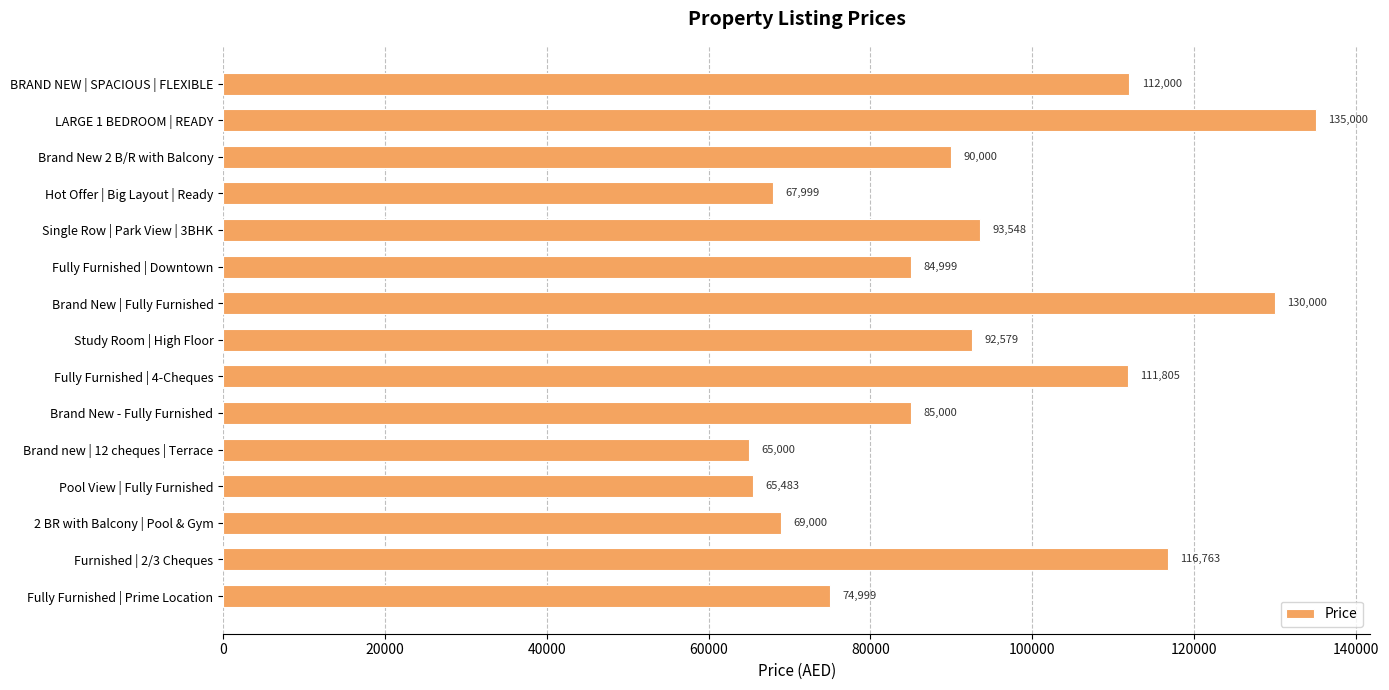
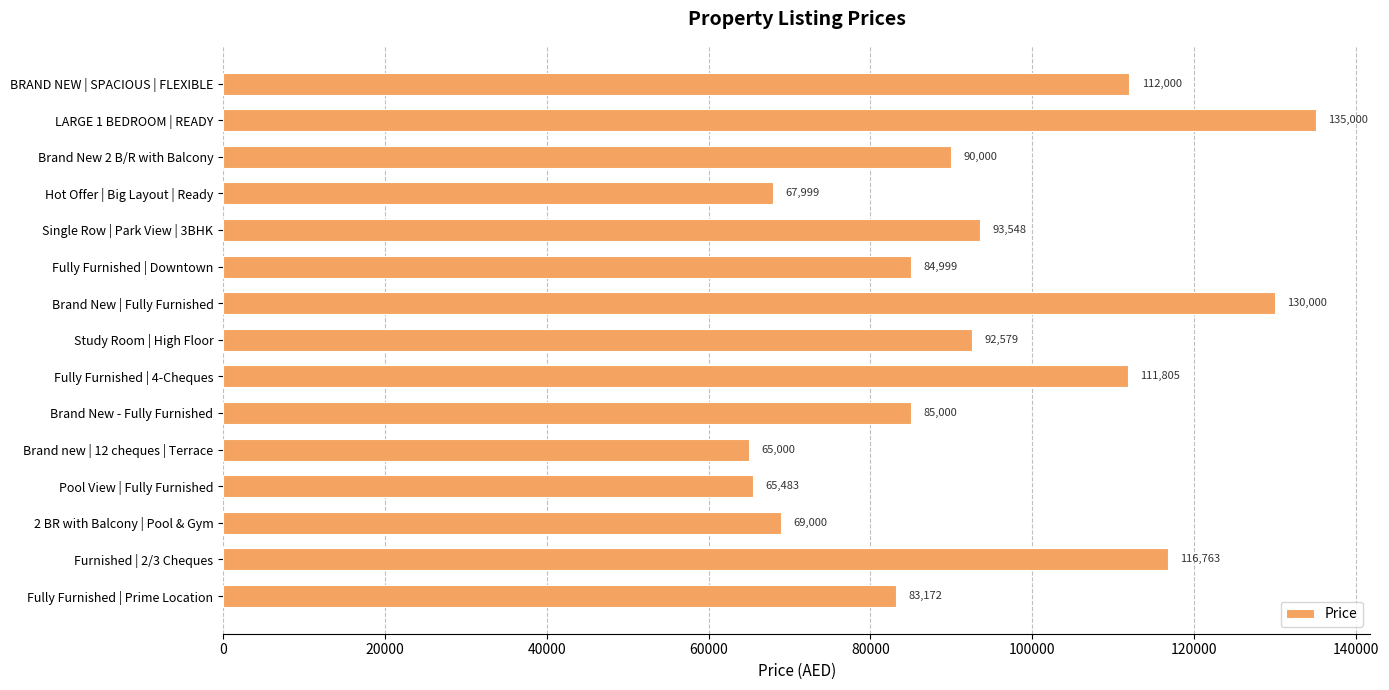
  {
    "BRAND NEW | SPACIOUS | FLEXIBLE": "112,000",
    "LARGE 1 BEDROOM | READY": "135,000",
    "Brand New 2 B/R with Balcony": "90,000",
    "Hot Offer | Big Layout | Ready": "67,999",
    "Single Row | Park View | 3BHK": "93,548",
    "Fully Furnished | Downtown": "84,999",
    "Brand New | Fully Furnished": "130,000",
    "Study Room | High Floor": "92,579",
    "Fully Furnished | 4-Cheques": "111,805",
    "Brand New - Fully Furnished": "85,000",
    "Brand new | 12 cheques | Terrace": "65,000",
    "Pool View | Fully Furnished": "65,483",
    "2 BR with Balcony | Pool & Gym": "69,000",
    "Furnished | 2/3 Cheques": "116,763",
-   "Fully Furnished | Prime Location": "74,999"
+   "Fully Furnished | Prime Location": "83,172"
  }
